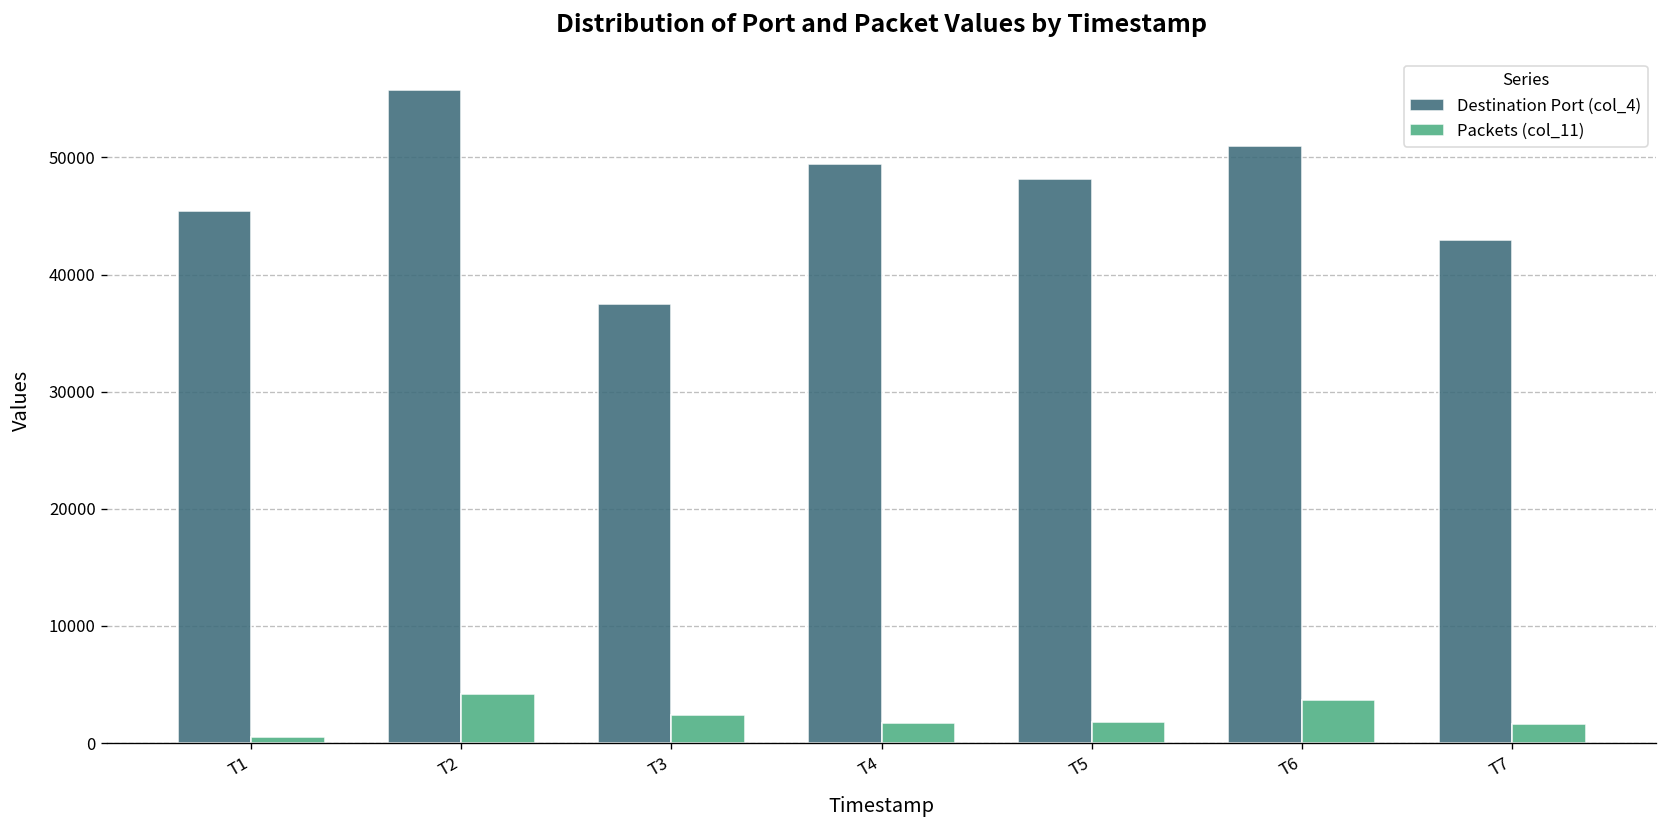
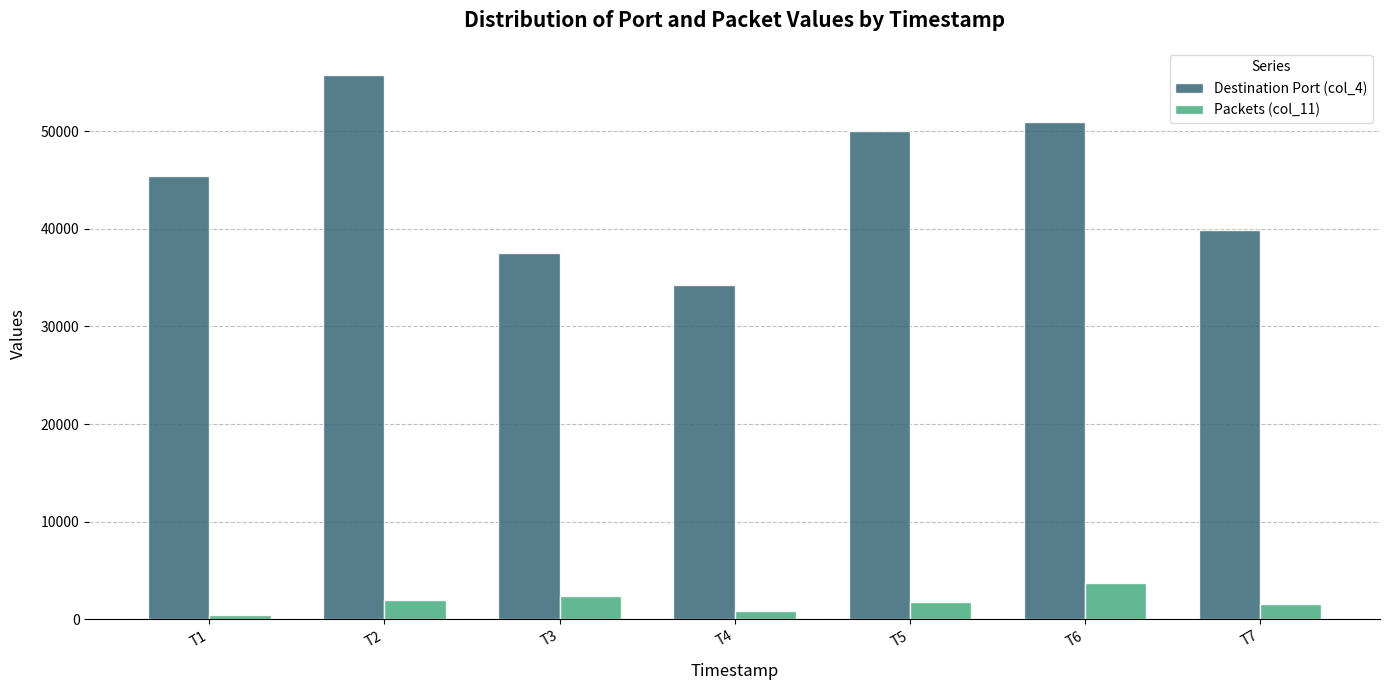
  {
    "Destination Port (col_4)": {
      "T1": 45000,
      "T2": 56000,
      "T3": 37000,
-     "T4": 49000,
-     "T5": 48000,
+     "T4": 34000,
+     "T5": 50000,
      "T6": 51000,
-     "T7": 43000
+     "T7": 40000
    },
    "Packets (col_11)": {
      "T1": 0,
-     "T2": 4000,
+     "T2": 2000,
      "T3": 2000,
-     "T4": 2000,
+     "T4": 1000,
      "T5": 2000,
      "T6": 4000,
      "T7": 2000
    }
  }
